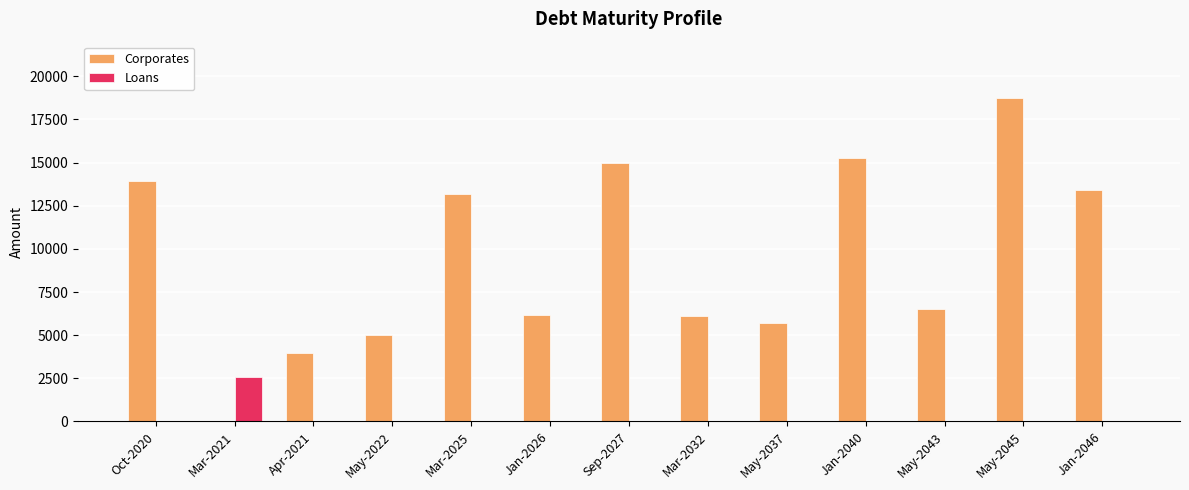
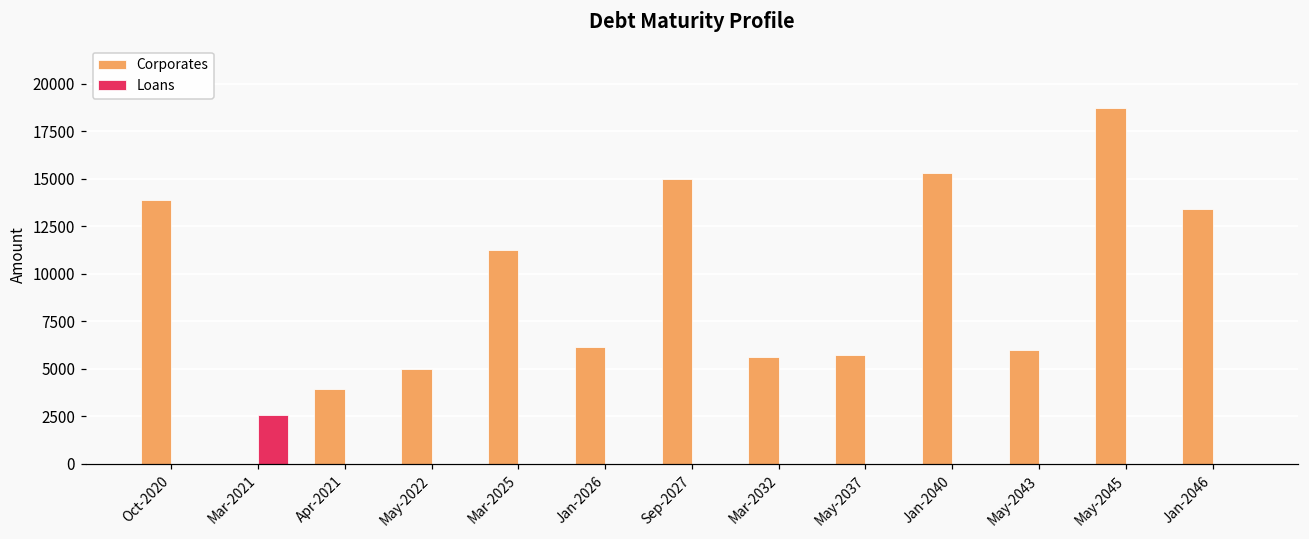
  {
    "Corporates": {
      "Oct-2020": 13900,
      "Mar-2021": 0,
      "Apr-2021": 4000,
      "May-2022": 5000,
-     "Mar-2025": 13200,
+     "Mar-2025": 11200,
      "Jan-2026": 6200,
      "Sep-2027": 15000,
-     "Mar-2032": 6100,
+     "Mar-2032": 5600,
      "May-2037": 5700,
      "Jan-2040": 15300,
-     "May-2043": 6500,
+     "May-2043": 6000,
      "May-2045": 18700,
      "Jan-2046": 13400
    },
    "Loans": {
      "Oct-2020": 0,
      "Mar-2021": 2600,
      "Apr-2021": 0,
      "May-2022": 0,
      "Mar-2025": 0,
      "Jan-2026": 0,
      "Sep-2027": 0,
      "Mar-2032": 0,
      "May-2037": 0,
      "Jan-2040": 0,
      "May-2043": 0,
      "May-2045": 0,
      "Jan-2046": 0
    }
  }
